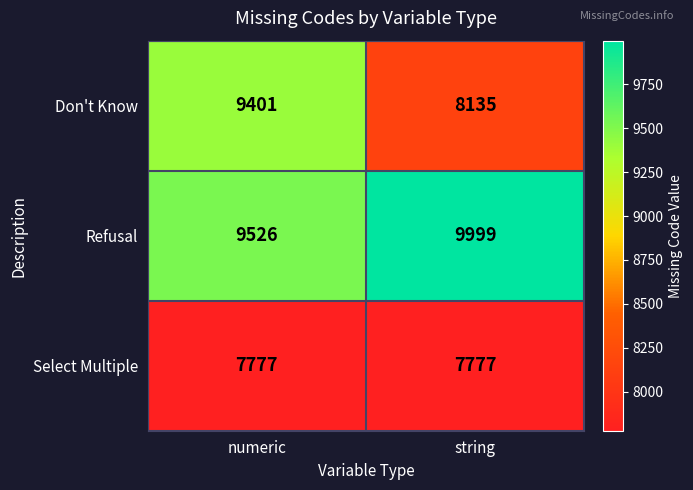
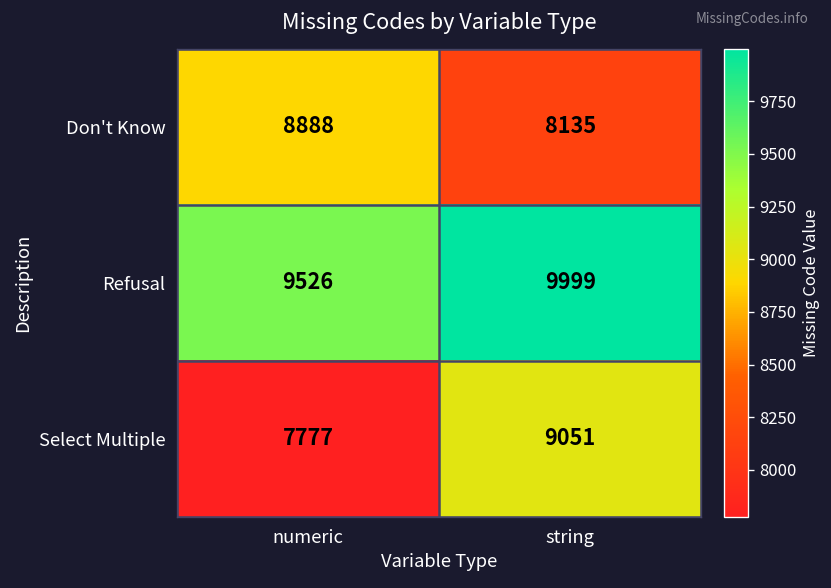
  {
    "Don't Know": {
-     "numeric": 9401,
+     "numeric": 8888,
      "string": 8135
    },
    "Refusal": {
      "numeric": 9526,
      "string": 9999
    },
    "Select Multiple": {
      "numeric": 7777,
-     "string": 7777
+     "string": 9051
    }
  }
